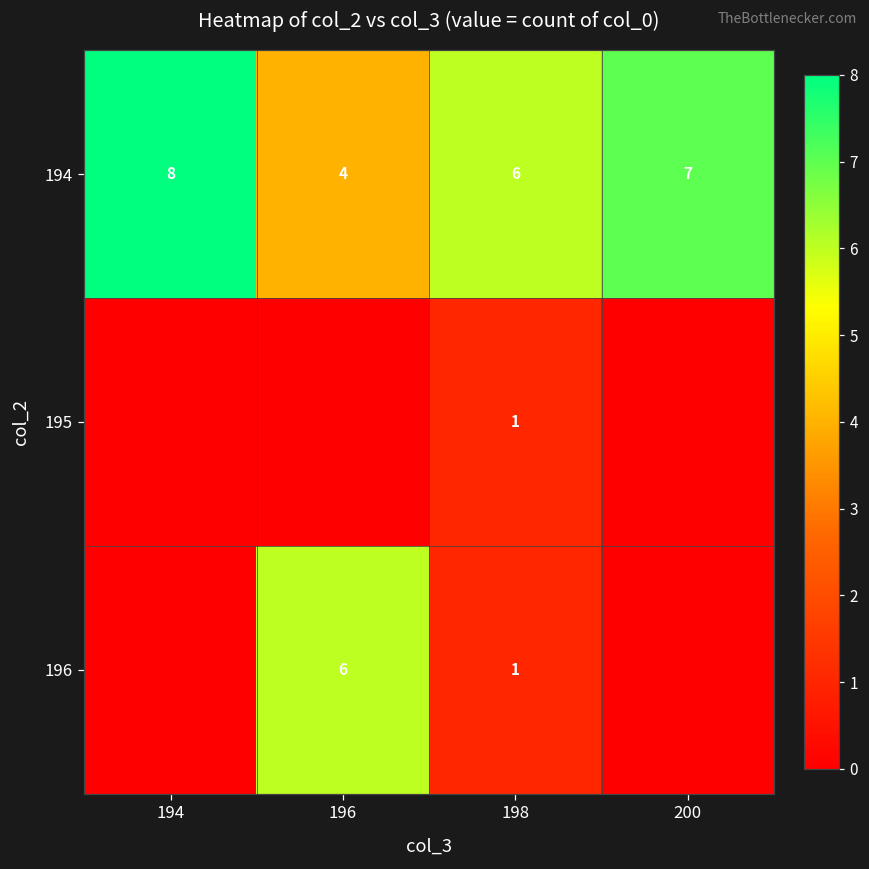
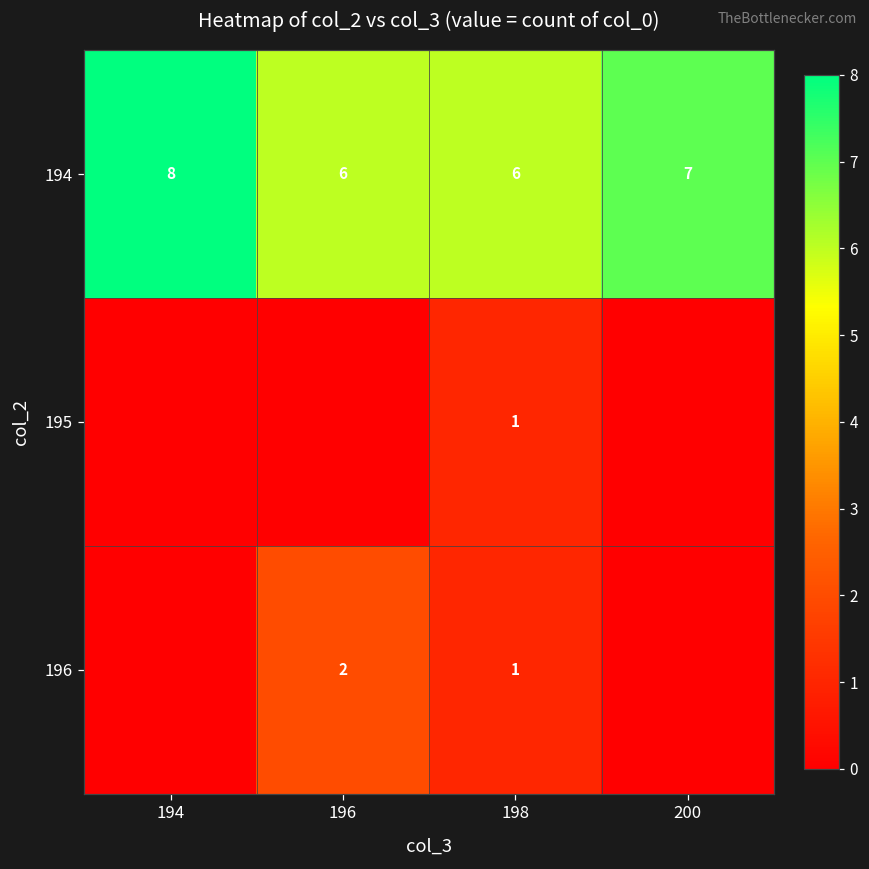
  {
    "194": {
      "194": 8,
-     "196": 4,
+     "196": 6,
      "198": 6,
      "200": 7
    },
    "195": {
      "198": 1
    },
    "196": {
-     "196": 6,
+     "196": 2,
      "198": 1
    }
  }
